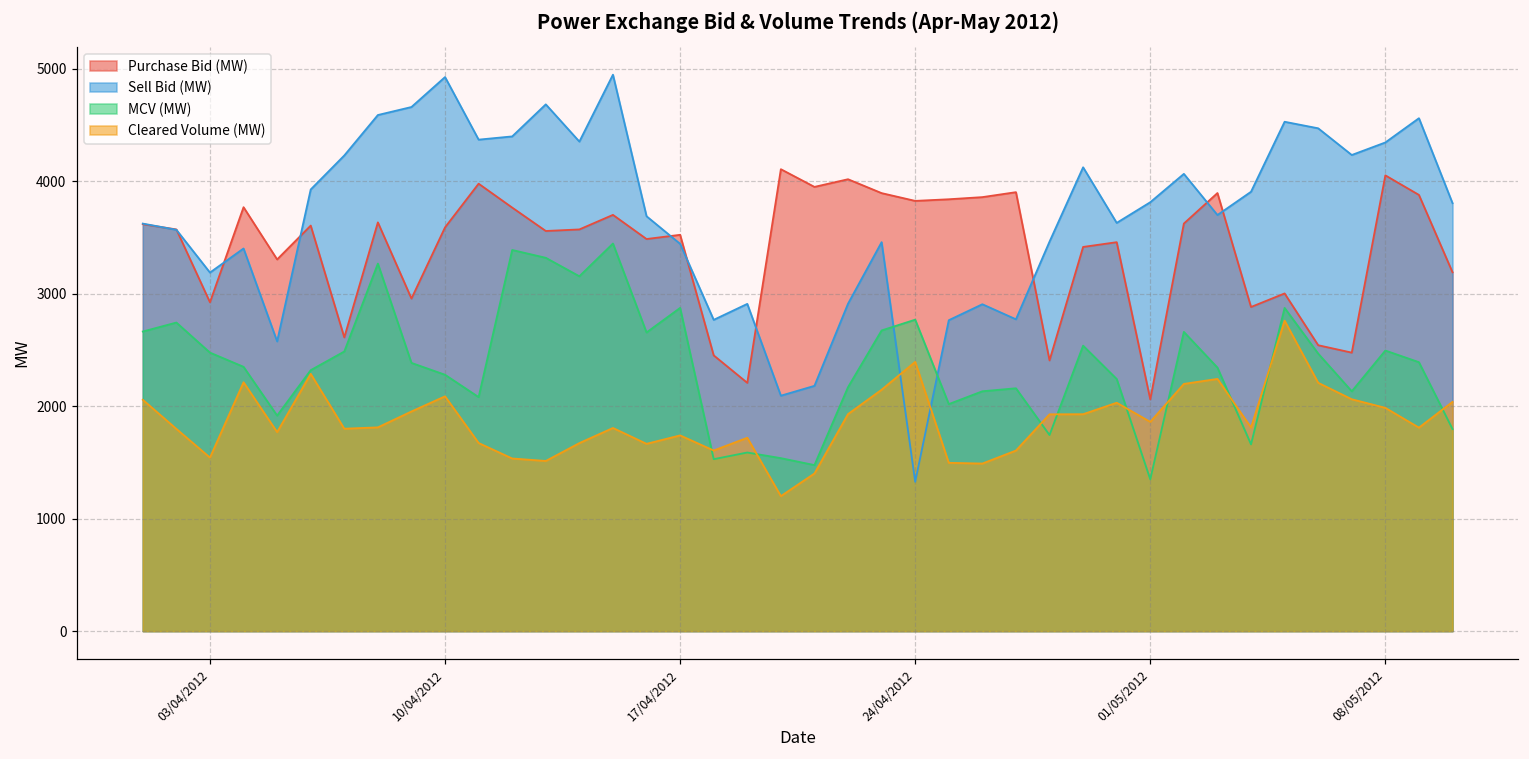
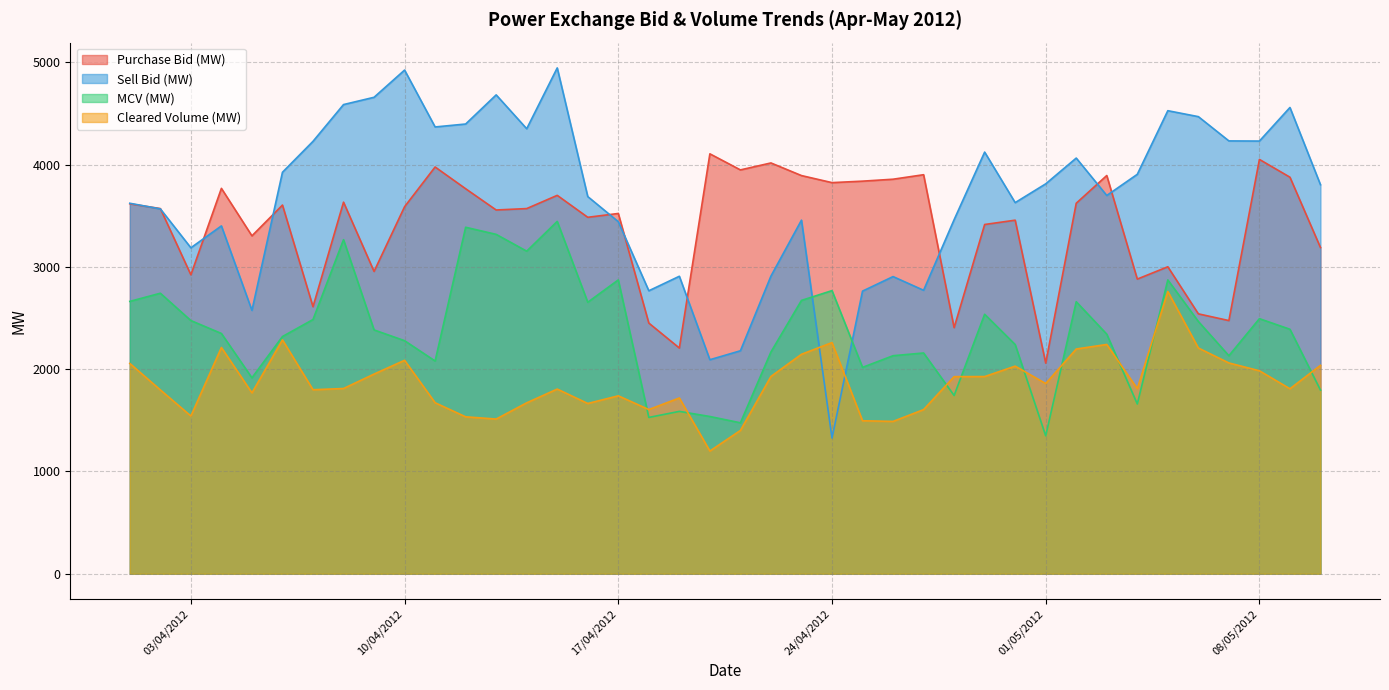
  {
    "Purchase Bid (MW)": {
      "03/04/2012": 2920,
      "10/04/2012": 3590,
      "17/04/2012": 3520,
      "24/04/2012": 3820,
      "01/05/2012": 2060,
      "08/05/2012": 4050
    },
    "Sell Bid (MW)": {
      "03/04/2012": 3190,
      "10/04/2012": 4920,
      "17/04/2012": 3440,
      "24/04/2012": 1330,
      "01/05/2012": 3810,
-     "08/05/2012": 4340
+     "08/05/2012": 4230
    },
    "MCV (MW)": {
      "03/04/2012": 2480,
      "10/04/2012": 2280,
      "17/04/2012": 2870,
      "24/04/2012": 2770,
      "01/05/2012": 1350,
      "08/05/2012": 2490
    },
    "Cleared Volume (MW)": {
      "03/04/2012": 1540,
      "10/04/2012": 2090,
      "17/04/2012": 1740,
-     "24/04/2012": 2390,
+     "24/04/2012": 2260,
      "01/05/2012": 1860,
      "08/05/2012": 1980
    }
  }
